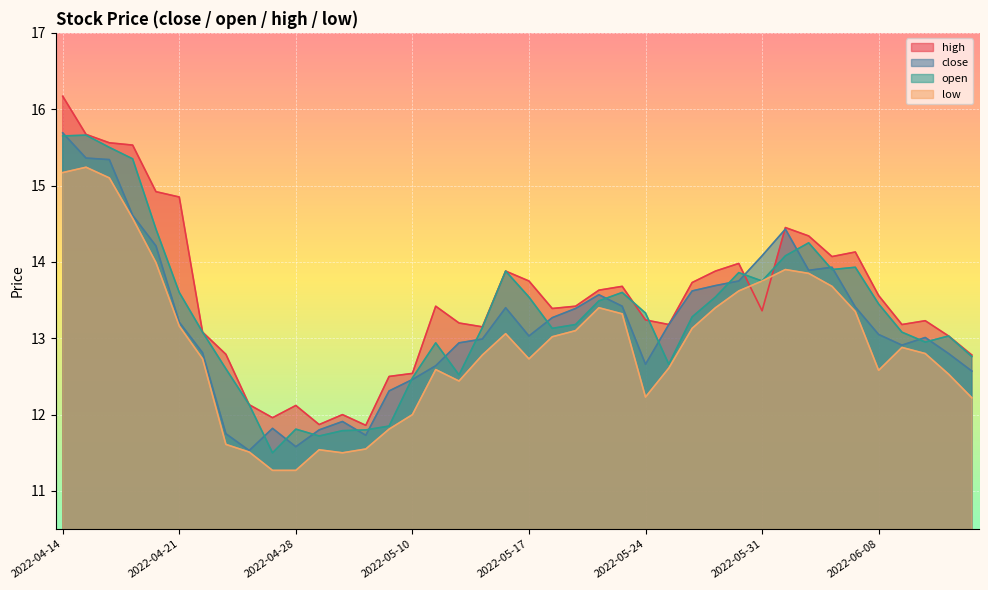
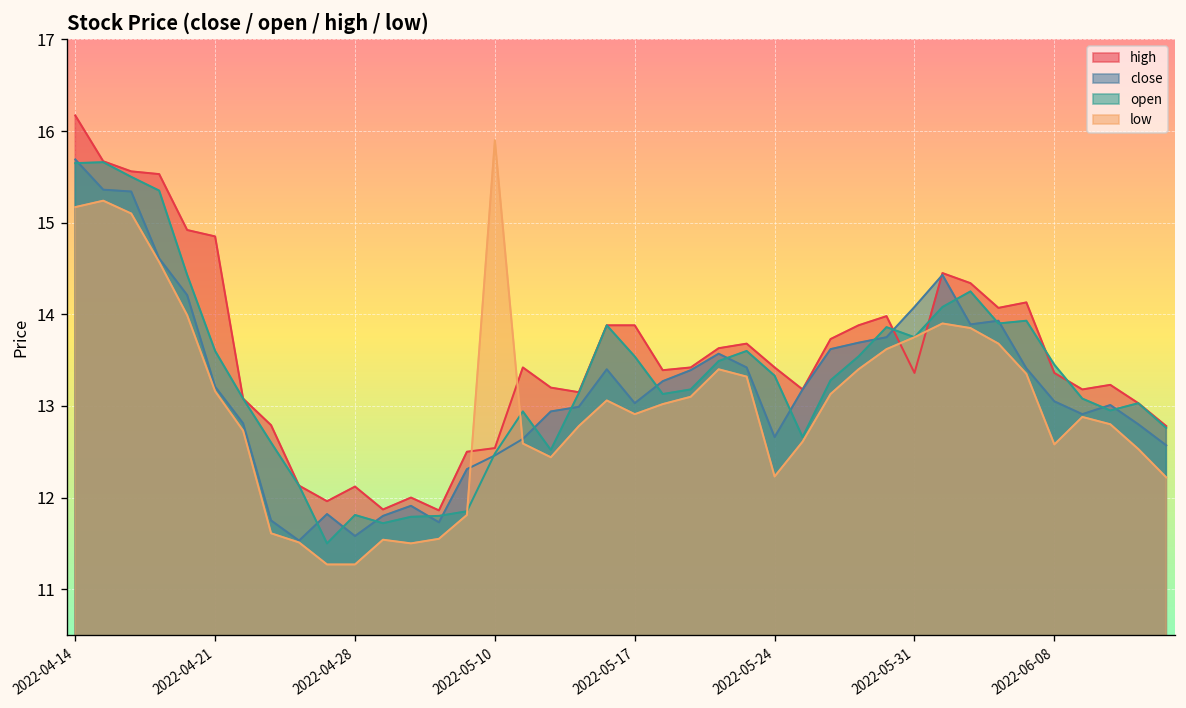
  {
    "high": {
      "2022-04-14": 16.2,
      "2022-04-21": 14.9,
      "2022-04-28": 12.1,
      "2022-05-10": 12.5,
-     "2022-05-17": 13.8,
-     "2022-05-24": 13.2,
+     "2022-05-17": 13.9,
+     "2022-05-24": 13.4,
      "2022-05-31": 13.4,
-     "2022-06-08": 13.6
+     "2022-06-08": 13.4
    },
    "low": {
      "2022-04-14": 15.2,
      "2022-04-21": 13.2,
      "2022-04-28": 11.3,
-     "2022-05-10": 12.0,
-     "2022-05-17": 12.7,
+     "2022-05-10": 15.9,
+     "2022-05-17": 12.9,
      "2022-05-24": 12.2,
      "2022-06-08": 12.6
    }
  }
